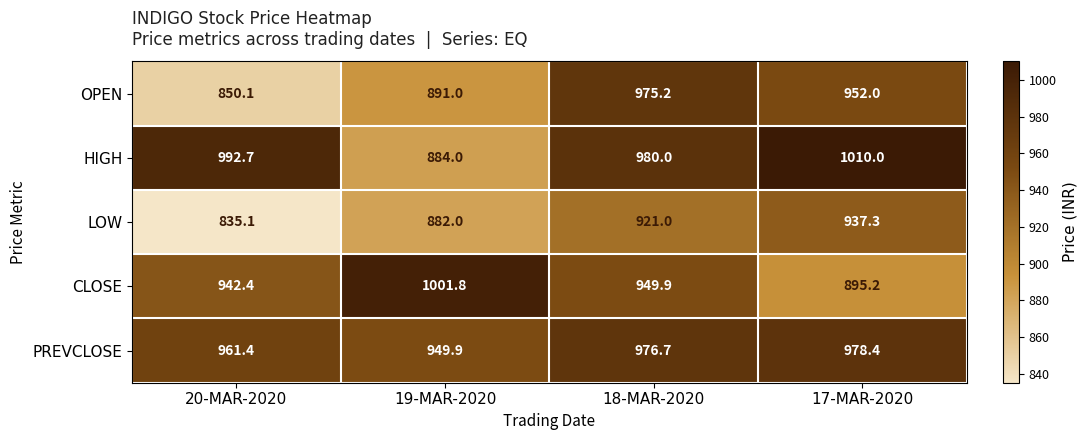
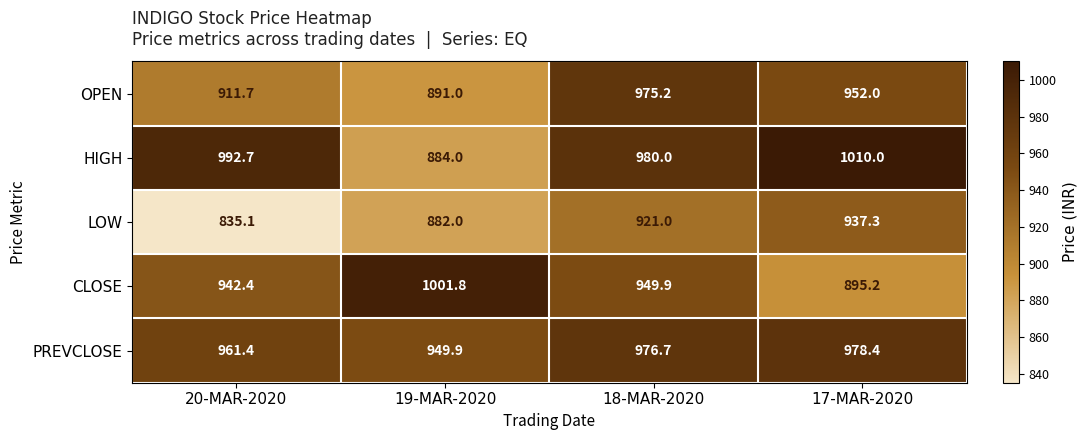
  {
    "OPEN": {
-     "20-MAR-2020": 850.1,
+     "20-MAR-2020": 911.7,
      "19-MAR-2020": 891.0,
      "18-MAR-2020": 975.2,
      "17-MAR-2020": 952.0
    },
    "HIGH": {
      "20-MAR-2020": 992.7,
      "19-MAR-2020": 884.0,
      "18-MAR-2020": 980.0,
      "17-MAR-2020": 1010.0
    },
    "LOW": {
      "20-MAR-2020": 835.1,
      "19-MAR-2020": 882.0,
      "18-MAR-2020": 921.0,
      "17-MAR-2020": 937.3
    },
    "CLOSE": {
      "20-MAR-2020": 942.4,
      "19-MAR-2020": 1001.8,
      "18-MAR-2020": 949.9,
      "17-MAR-2020": 895.2
    },
    "PREVCLOSE": {
      "20-MAR-2020": 961.4,
      "19-MAR-2020": 949.9,
      "18-MAR-2020": 976.7,
      "17-MAR-2020": 978.4
    }
  }
